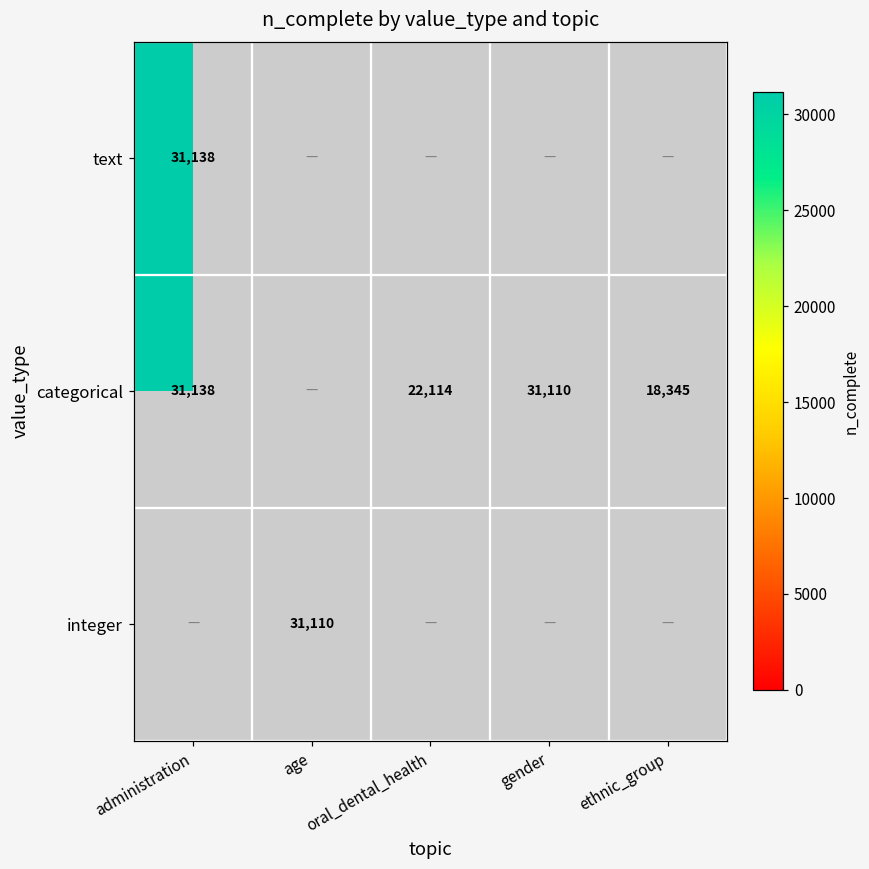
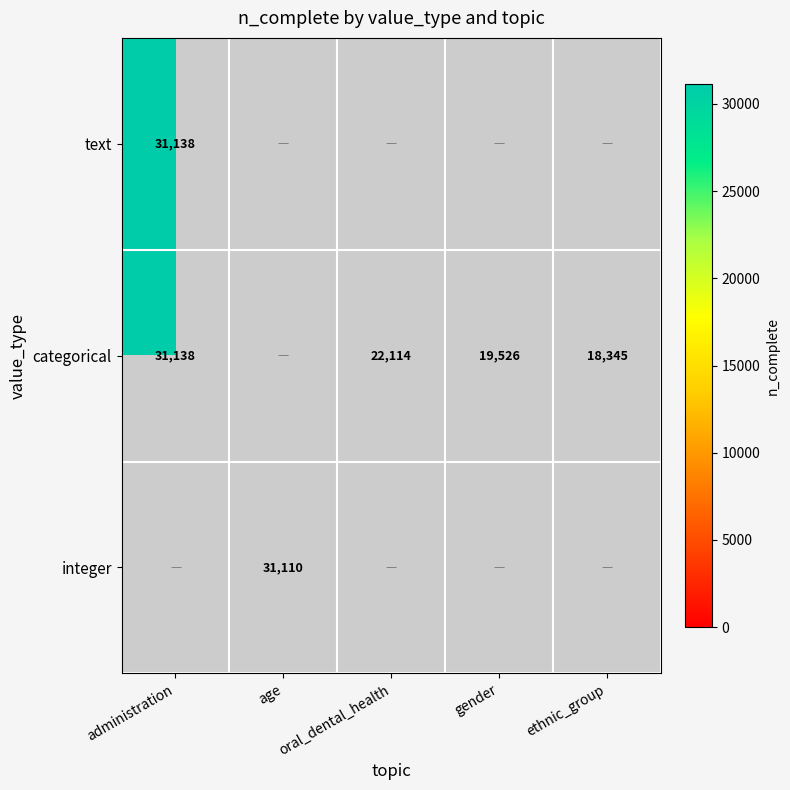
  {
    "text": {
      "administration": "31,138"
    },
    "categorical": {
      "administration": "31,138",
      "oral_dental_health": "22,114",
-     "gender": "31,110",
+     "gender": "19,526",
      "ethnic_group": "18,345"
    },
    "integer": {
      "age": "31,110"
    }
  }
